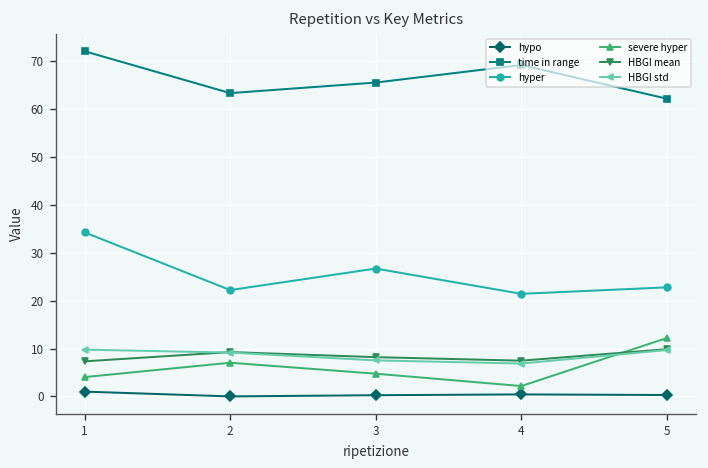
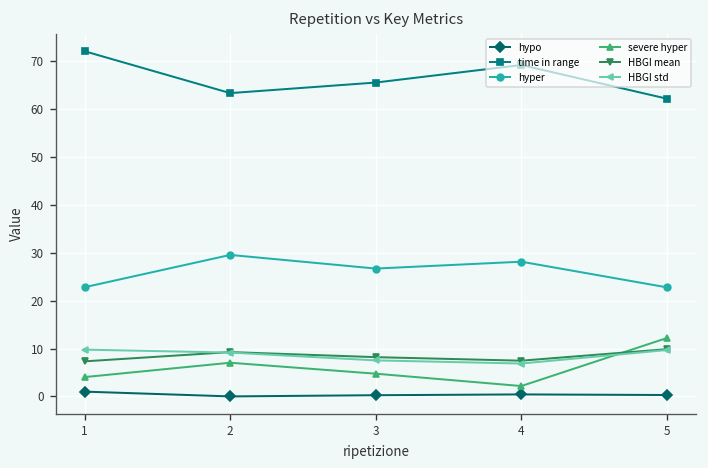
  {
    "hyper": {
-     "1": 34,
-     "2": 22,
+     "1": 23,
+     "2": 30,
      "3": 27,
-     "4": 21,
+     "4": 28,
      "5": 23
    },
    "HBGI std": {
      "1": 10,
      "3": 8
    }
  }
